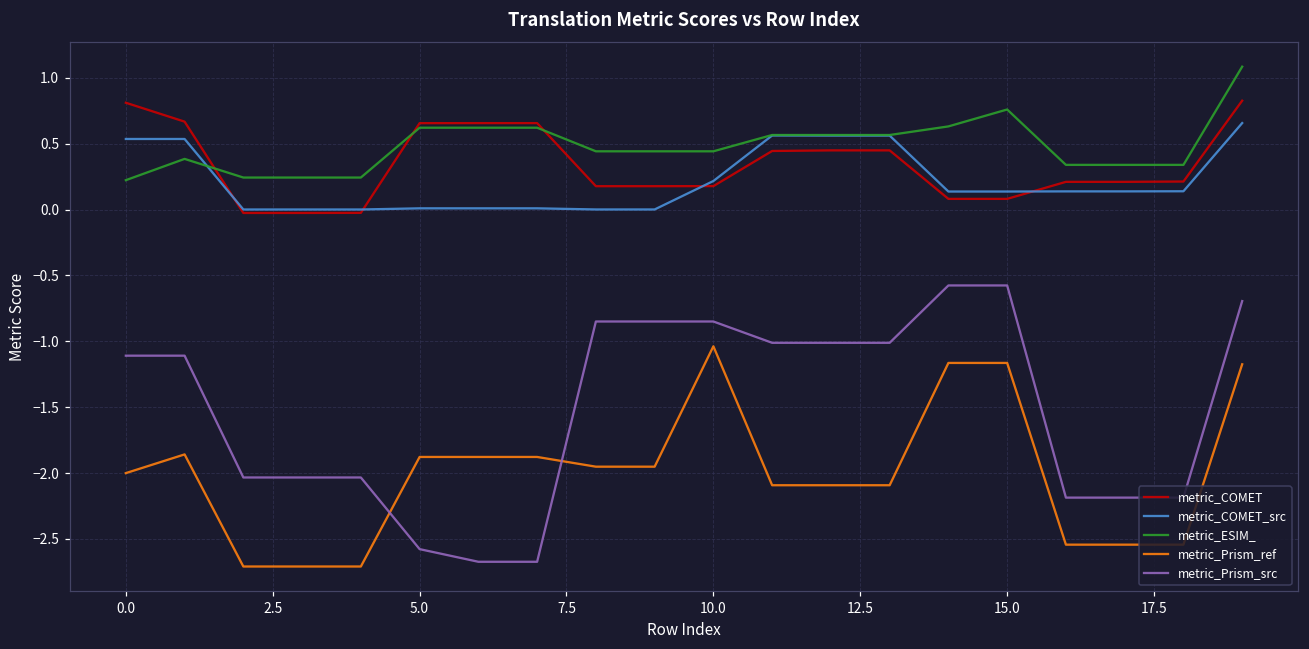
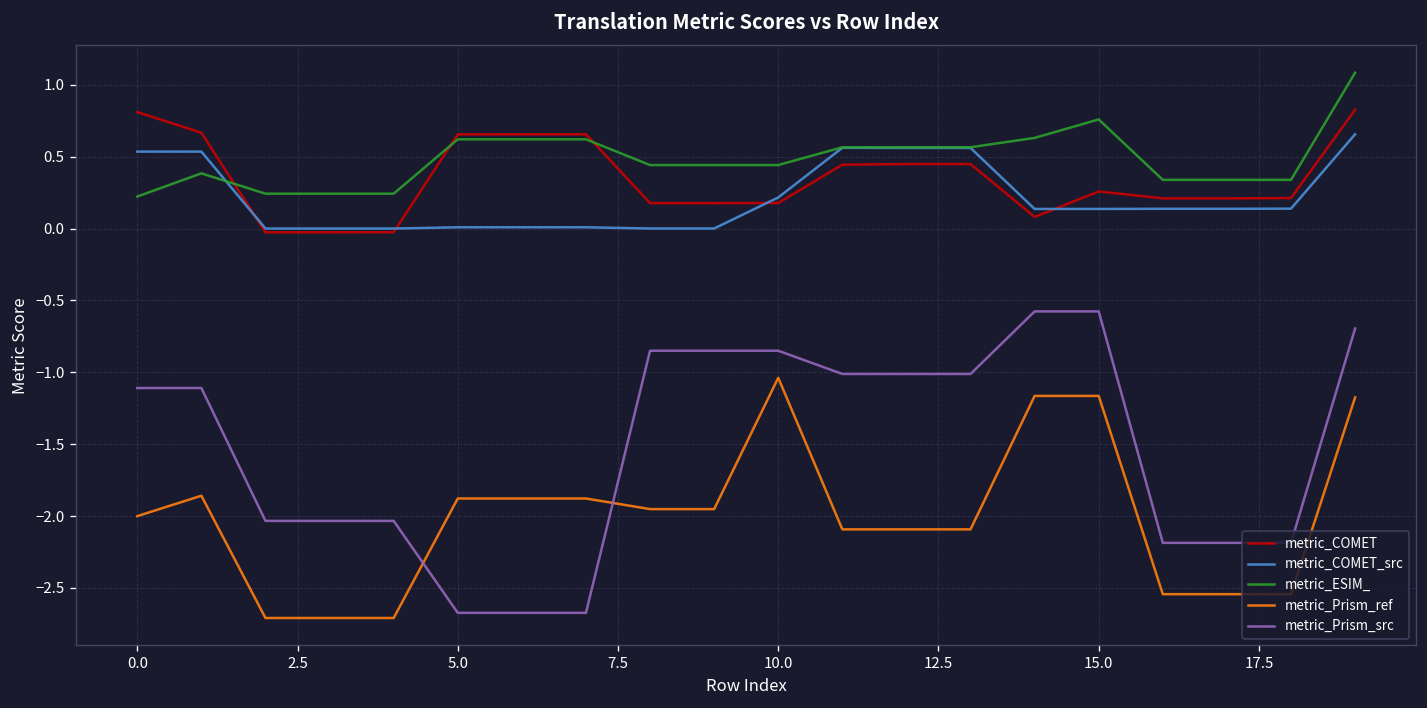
  {
    "metric_COMET": {
      "0.0": 0.81,
      "5.0": 0.66,
      "10.0": 0.18,
-     "15.0": 0.08
+     "15.0": 0.26
    },
    "metric_COMET_src": {
      "0.0": 0.54,
      "5.0": 0.01,
      "10.0": 0.22,
      "15.0": 0.14
    },
    "metric_ESIM_": {
      "0.0": 0.22,
      "5.0": 0.62,
      "10.0": 0.44,
      "15.0": 0.76
    },
    "metric_Prism_ref": {
      "0.0": -2.00,
      "5.0": -1.88,
      "10.0": -1.04,
      "15.0": -1.16
    },
    "metric_Prism_src": {
      "0.0": -1.11,
-     "5.0": -2.58,
+     "5.0": -2.67,
      "10.0": -0.85,
      "15.0": -0.58
    }
  }
